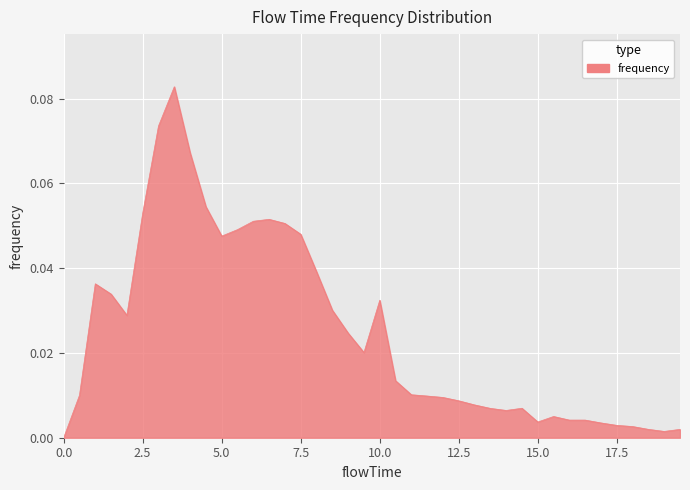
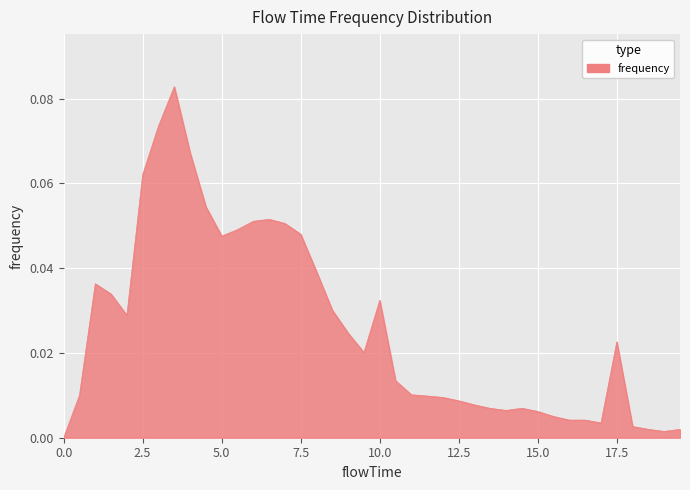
  {
    "0.0": 0.000,
-   "2.5": 0.053,
+   "2.5": 0.062,
    "5.0": 0.048,
    "7.5": 0.048,
    "10.0": 0.032,
    "12.5": 0.009,
-   "15.0": 0.004,
-   "17.5": 0.003
+   "15.0": 0.006,
+   "17.5": 0.023
  }
